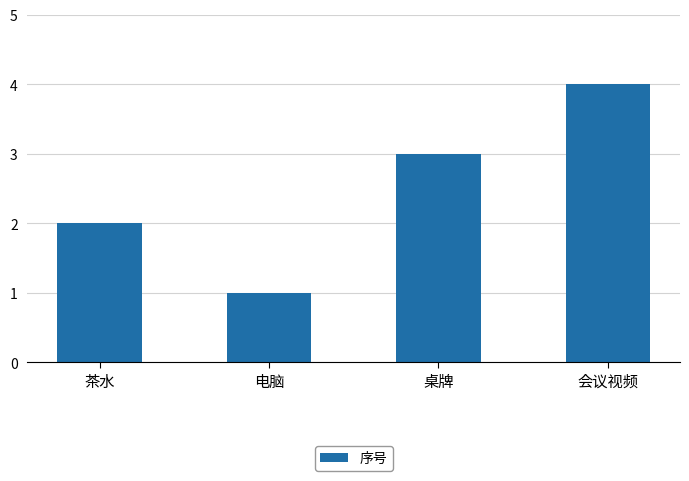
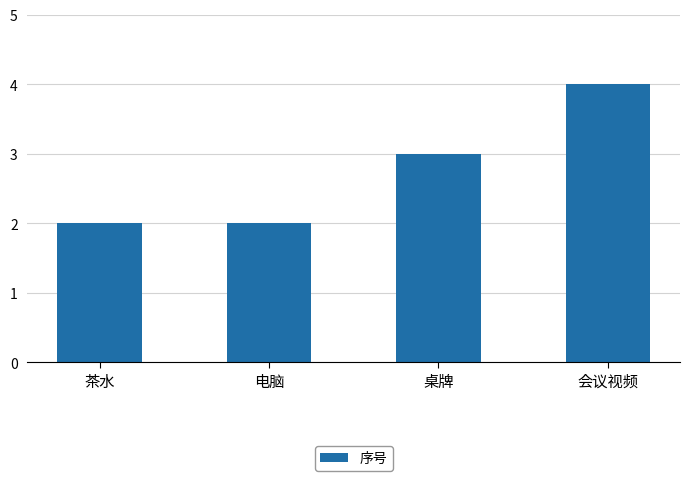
  {
    "茶水": 2,
-   "电脑": 1,
+   "电脑": 2,
    "桌牌": 3,
    "会议视频": 4
  }
